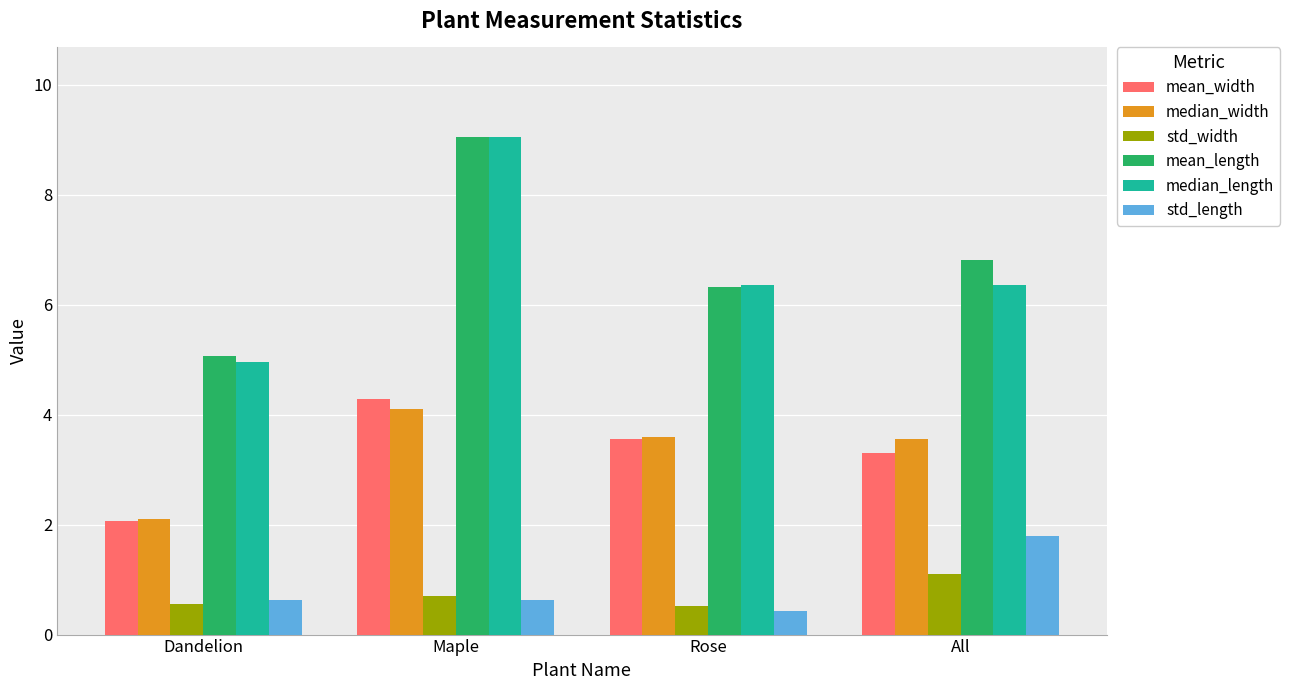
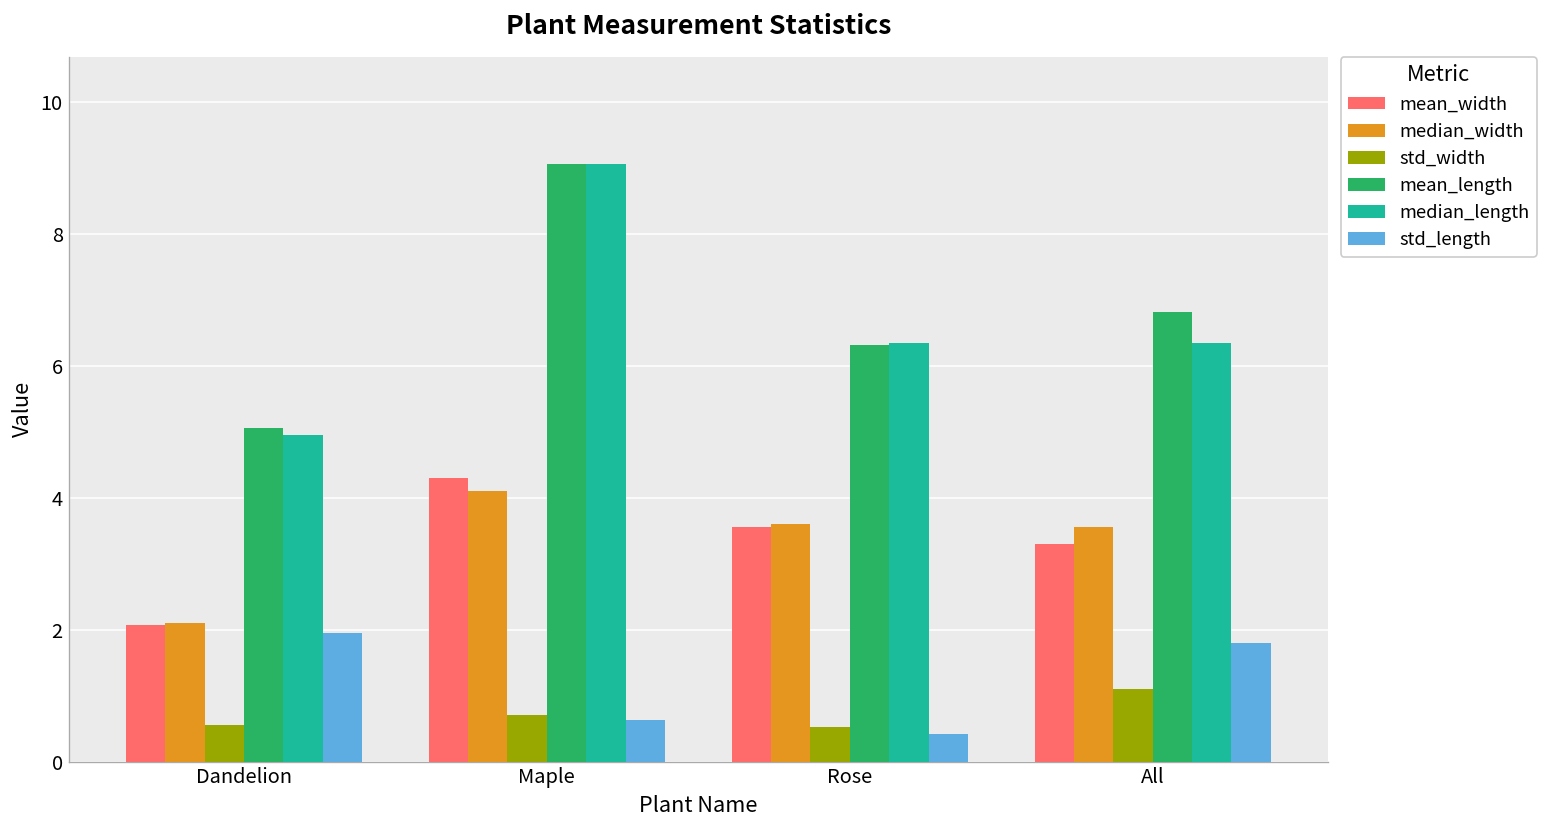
  {
    "mean_width": {
      "Dandelion": 2.1,
      "Maple": 4.3,
      "Rose": 3.6,
      "All": 3.3
    },
    "median_width": {
      "Dandelion": 2.1,
      "Maple": 4.1,
      "Rose": 3.6,
      "All": 3.6
    },
    "std_width": {
      "Dandelion": 0.5,
      "Maple": 0.7,
      "Rose": 0.5,
      "All": 1.1
    },
    "std_length": {
-     "Dandelion": 0.6,
+     "Dandelion": 2.0,
      "Maple": 0.6,
      "Rose": 0.4,
      "All": 1.8
    }
  }
